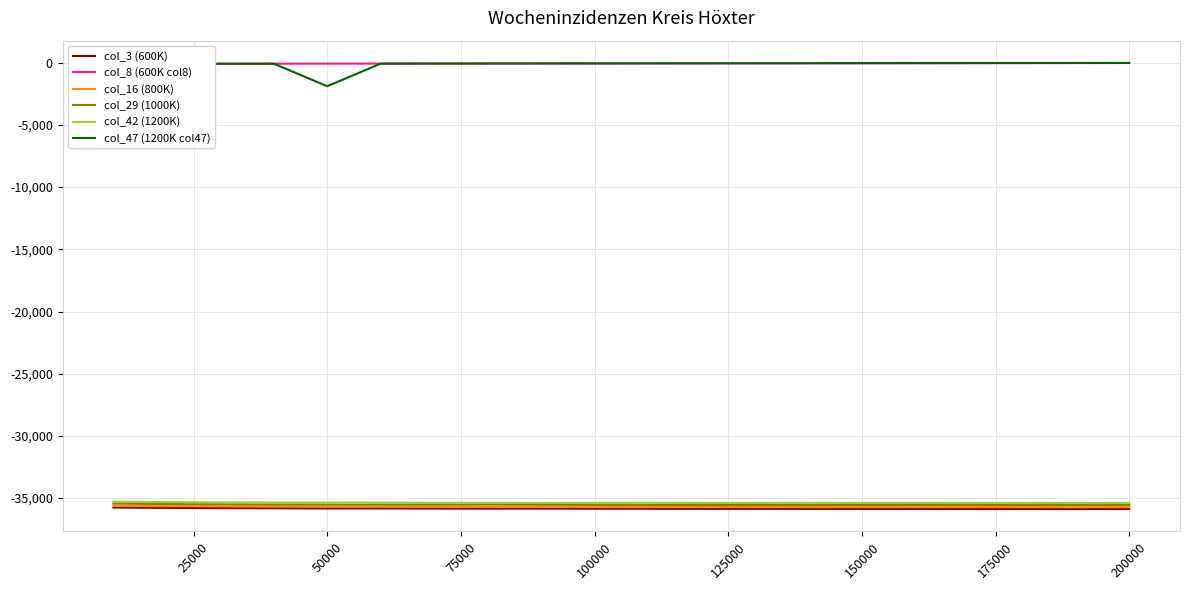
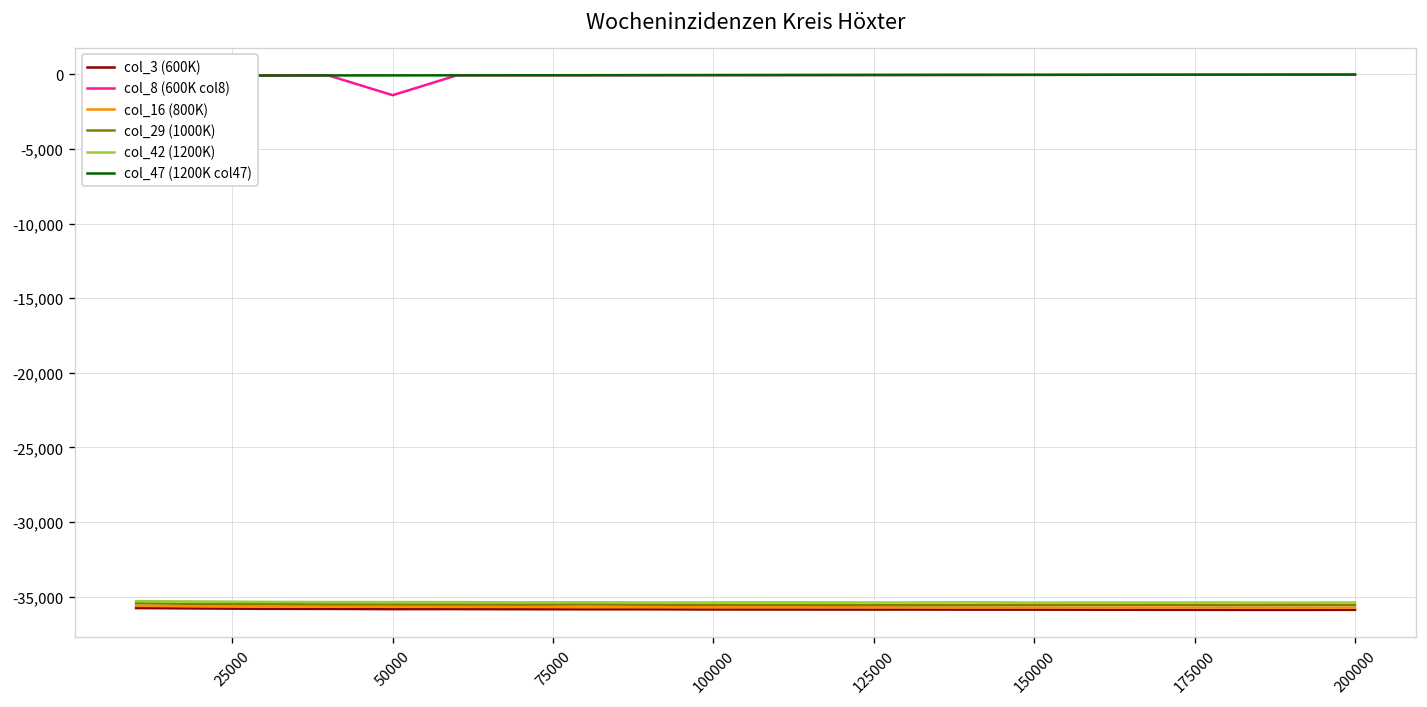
  {
    "col_8 (600K col8)": {
-     "50000": "-100"
+     "50000": "-1,400"
    },
    "col_47 (1200K col47)": {
-     "50000": "-1,900"
+     "50000": "-100"
    }
  }
